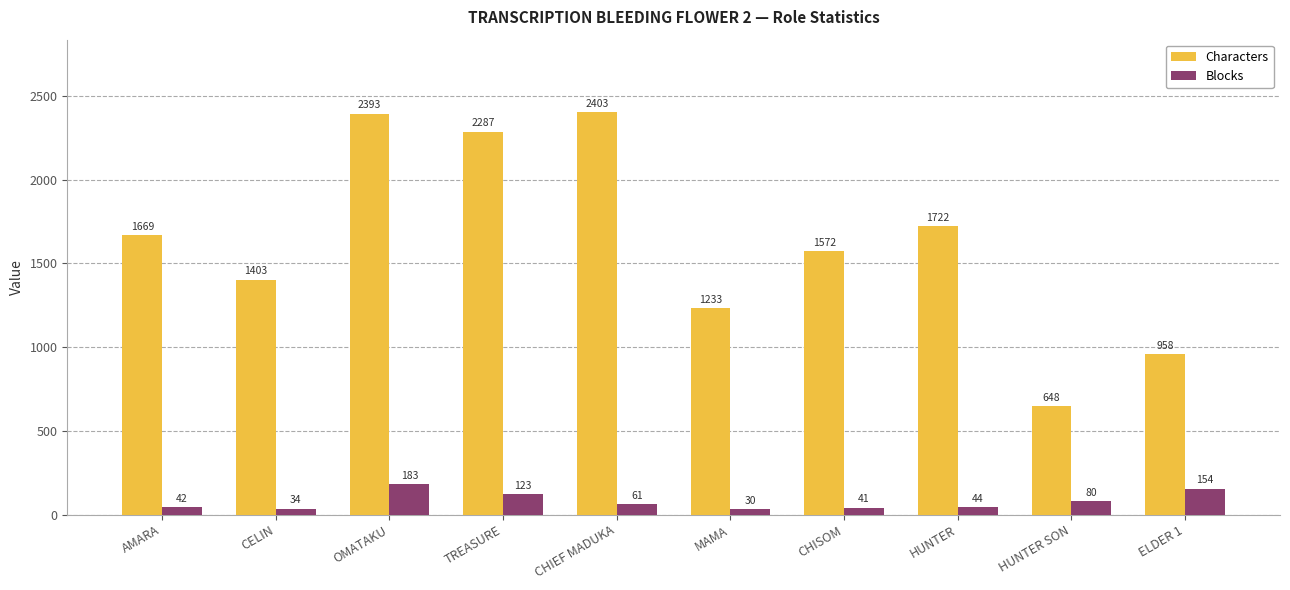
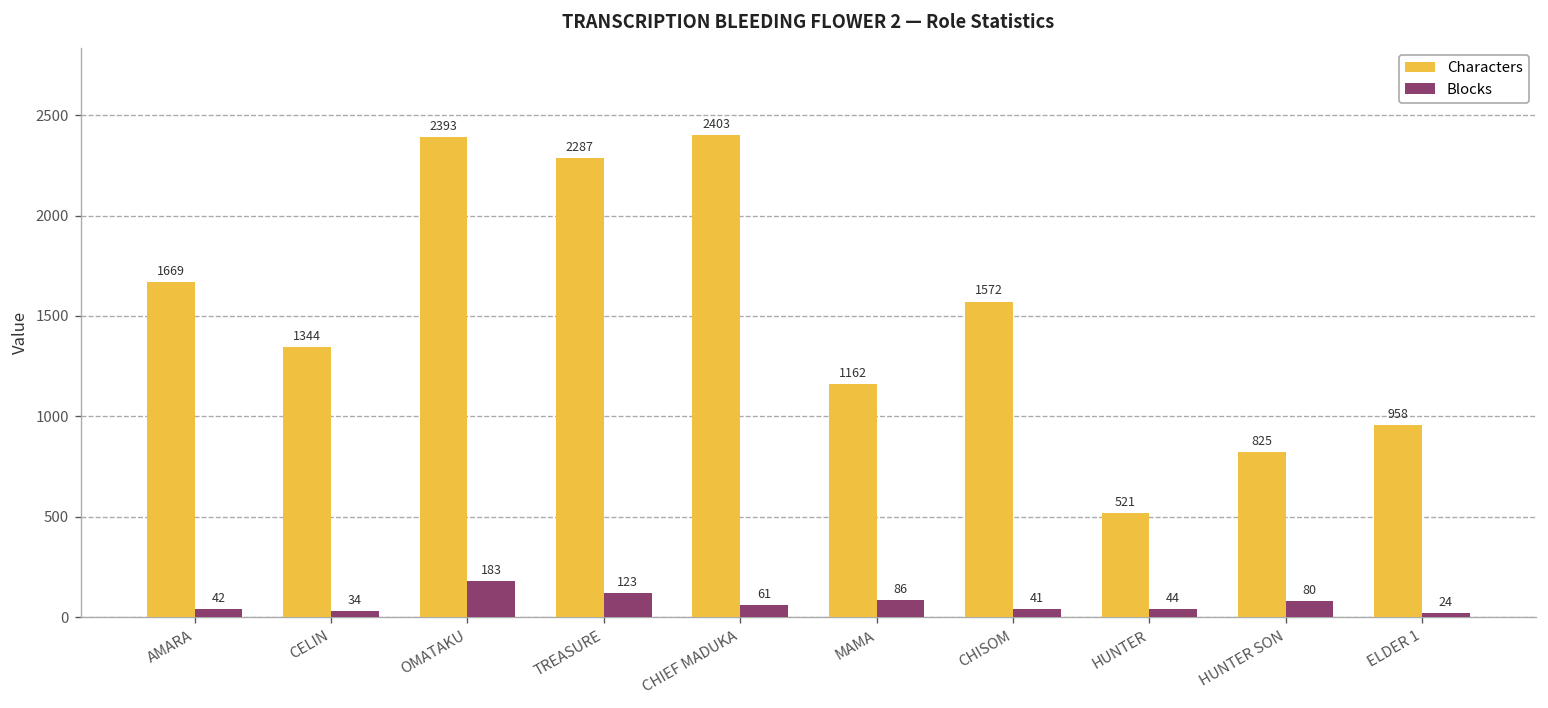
  {
    "Characters": {
      "AMARA": 1669,
-     "CELIN": 1403,
+     "CELIN": 1344,
      "OMATAKU": 2393,
      "TREASURE": 2287,
      "CHIEF MADUKA": 2403,
-     "MAMA": 1233,
+     "MAMA": 1162,
      "CHISOM": 1572,
-     "HUNTER": 1722,
-     "HUNTER SON": 648,
+     "HUNTER": 521,
+     "HUNTER SON": 825,
      "ELDER 1": 958
    },
    "Blocks": {
      "AMARA": 42,
      "CELIN": 34,
      "OMATAKU": 183,
      "TREASURE": 123,
      "CHIEF MADUKA": 61,
-     "MAMA": 30,
+     "MAMA": 86,
      "CHISOM": 41,
      "HUNTER": 44,
      "HUNTER SON": 80,
-     "ELDER 1": 154
+     "ELDER 1": 24
    }
  }
